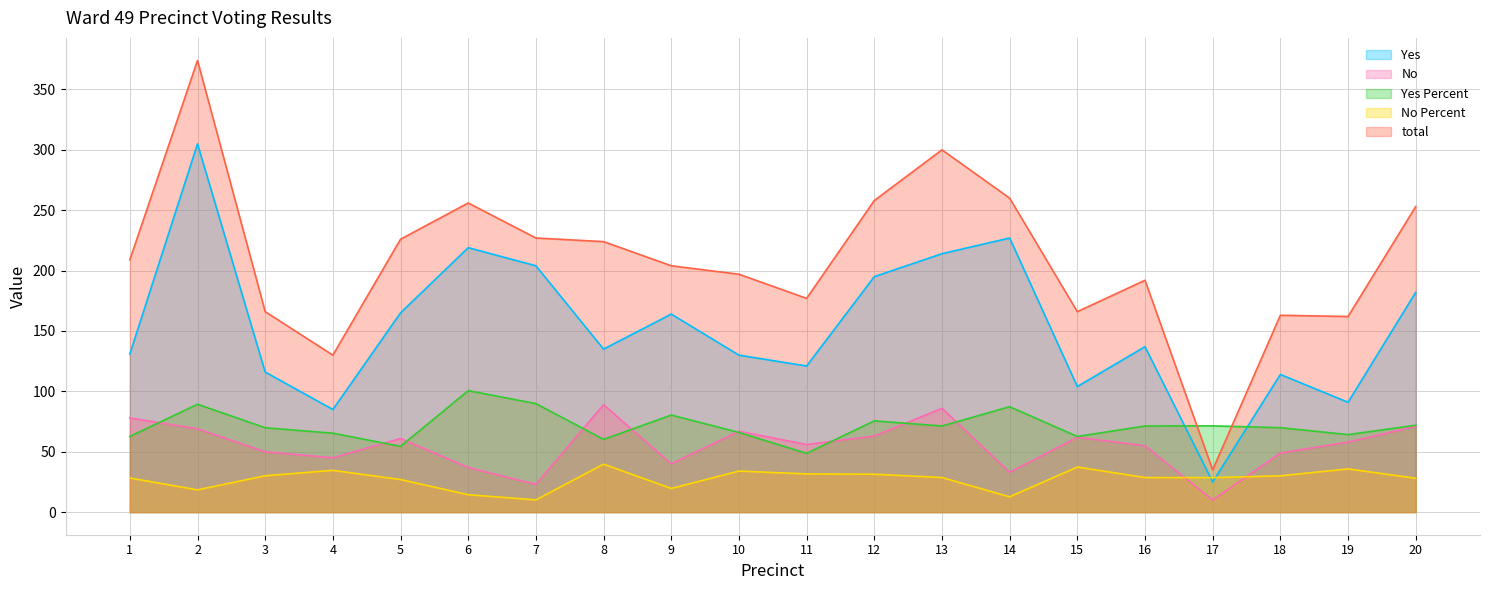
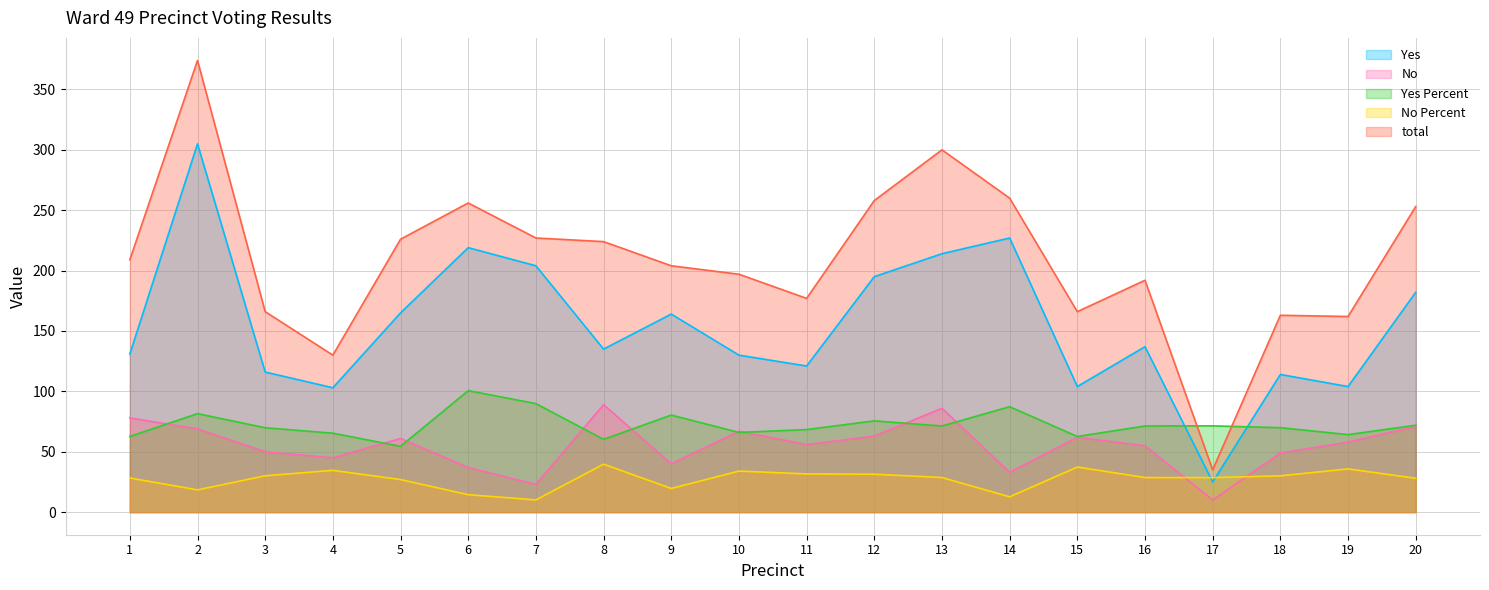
  {
    "Yes": {
      "1": 131,
      "2": 305,
      "3": 116,
-     "4": 85,
+     "4": 103,
      "5": 165,
      "6": 219,
      "7": 204,
      "8": 135,
      "9": 164,
      "10": 130,
      "11": 121,
      "12": 195,
      "13": 214,
      "14": 227,
      "15": 104,
      "16": 137,
      "17": 25,
      "18": 114,
-     "19": 91,
+     "19": 104,
      "20": 182
    },
    "Yes Percent": {
      "1": 63,
-     "2": 89,
+     "2": 82,
      "3": 70,
      "4": 65,
      "5": 54,
      "6": 101,
      "7": 90,
      "8": 60,
      "9": 80,
-     "11": 49,
+     "11": 68,
      "12": 76,
      "13": 71,
      "14": 87,
      "16": 71,
      "17": 71,
      "18": 70,
      "19": 64
    },
    "No Percent": {
      "1": 28,
      "2": 18,
      "3": 30,
      "4": 35,
      "5": 27,
      "6": 14,
      "7": 10,
      "8": 40,
      "9": 20,
      "10": 34,
      "11": 32,
      "12": 31,
      "13": 29,
      "14": 13,
      "15": 37,
      "16": 29,
      "17": 29,
      "18": 30,
      "19": 36,
      "20": 28
    }
  }
